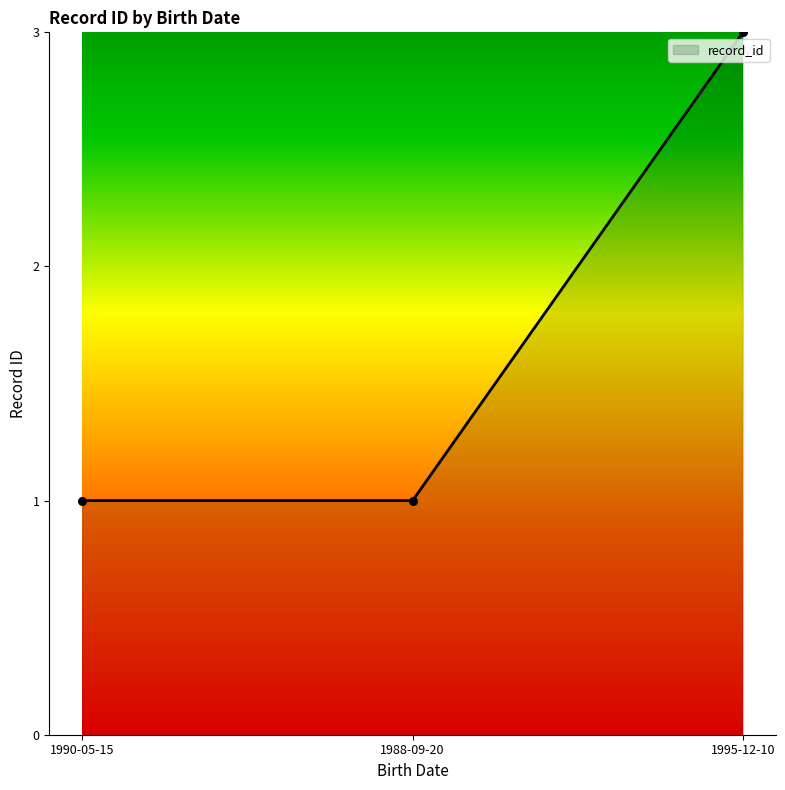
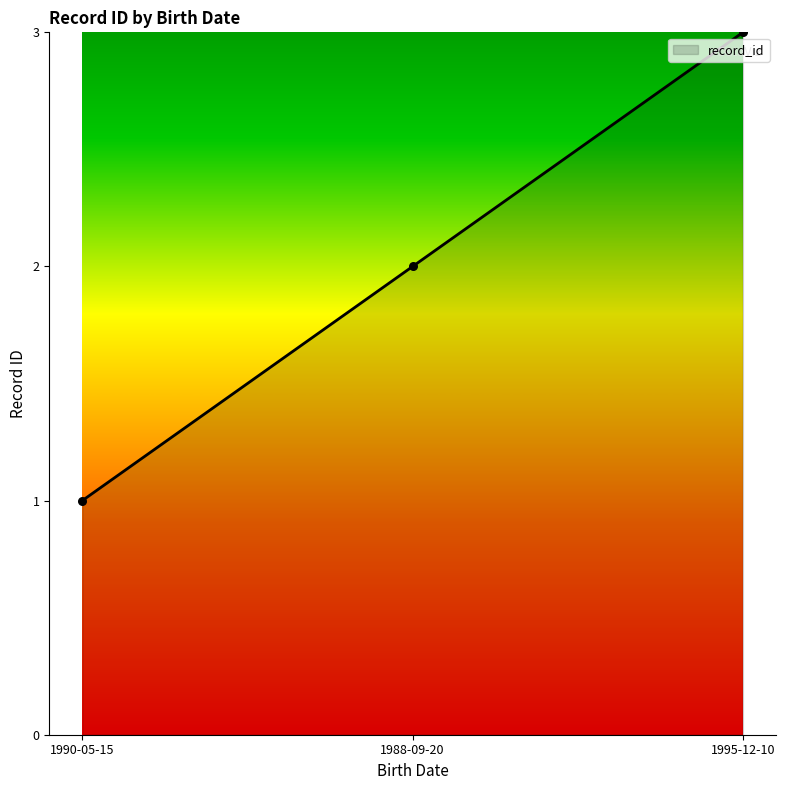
  {
    "1990-05-15": 1,
-   "1988-09-20": 1,
+   "1988-09-20": 2,
    "1995-12-10": 3
  }
